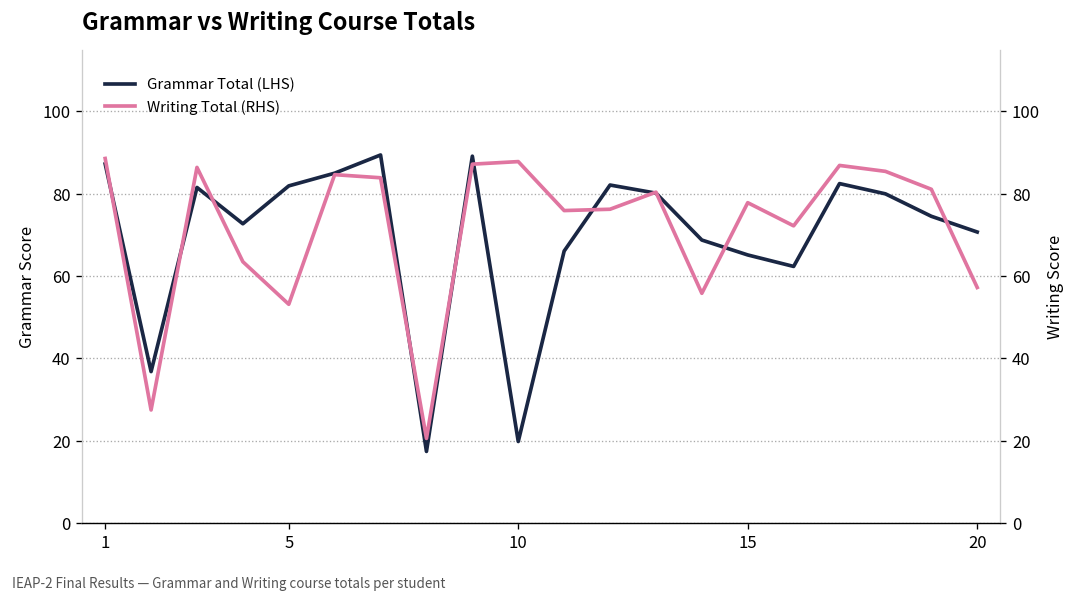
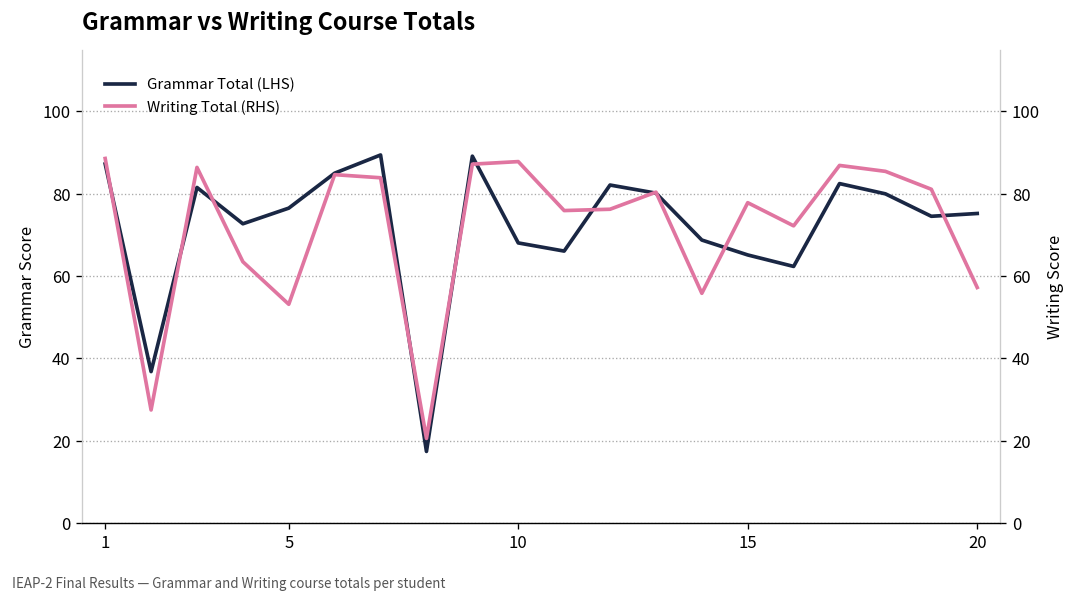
  {
    "Grammar Total (LHS)": {
      "1": 87,
-     "5": 82,
-     "10": 20,
+     "5": 77,
+     "10": 68,
      "15": 65,
-     "20": 71
+     "20": 75
    },
    "Writing Total (RHS)": {
      "1": 89,
      "5": 53,
      "10": 88,
      "15": 78,
      "20": 57
    }
  }
